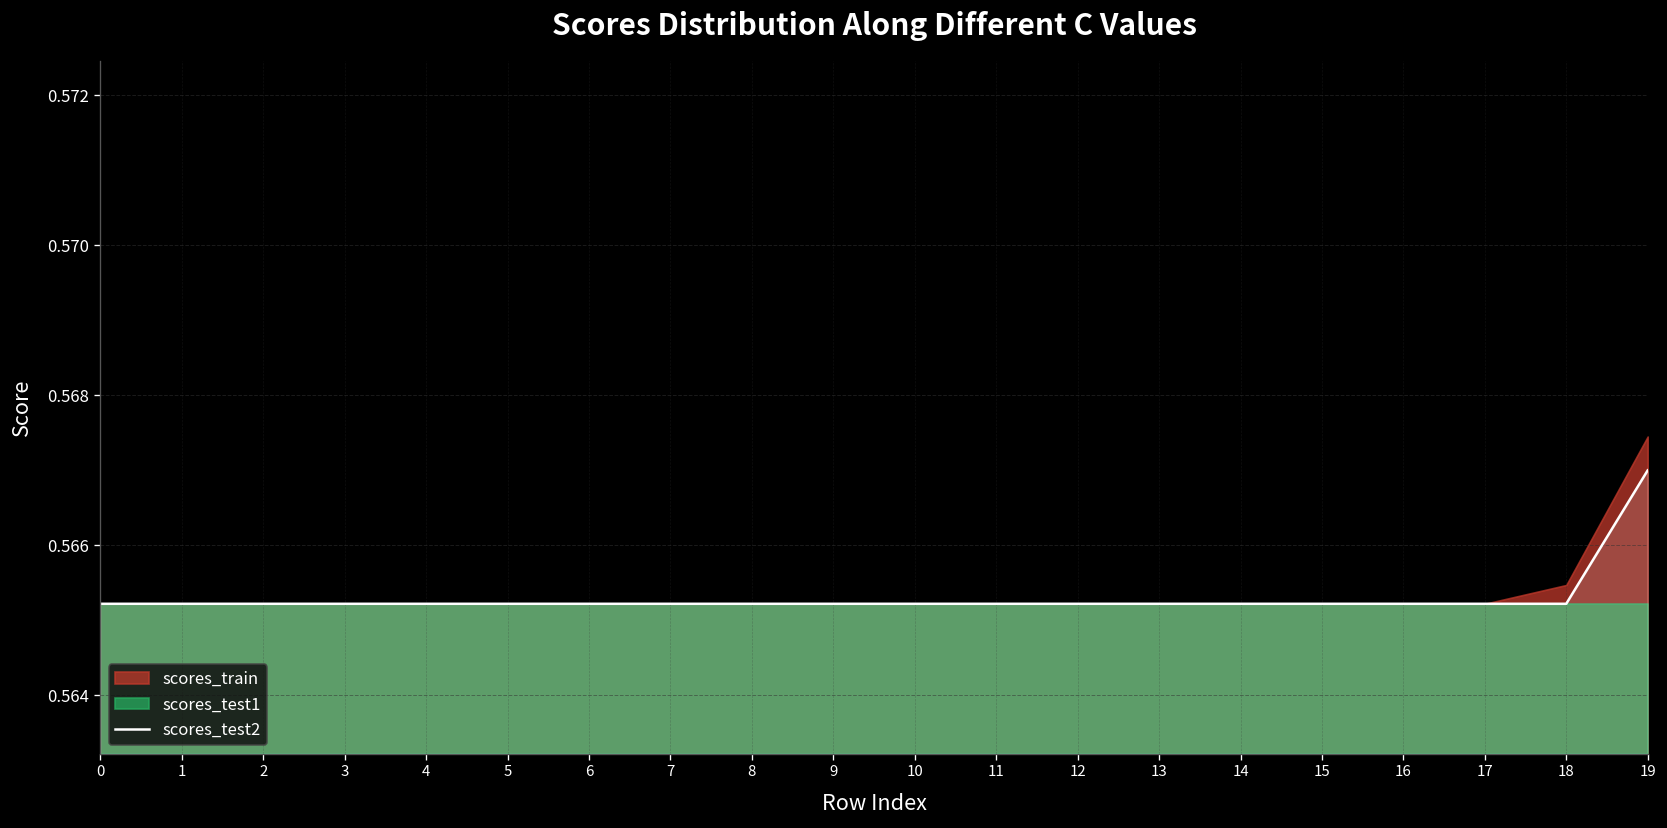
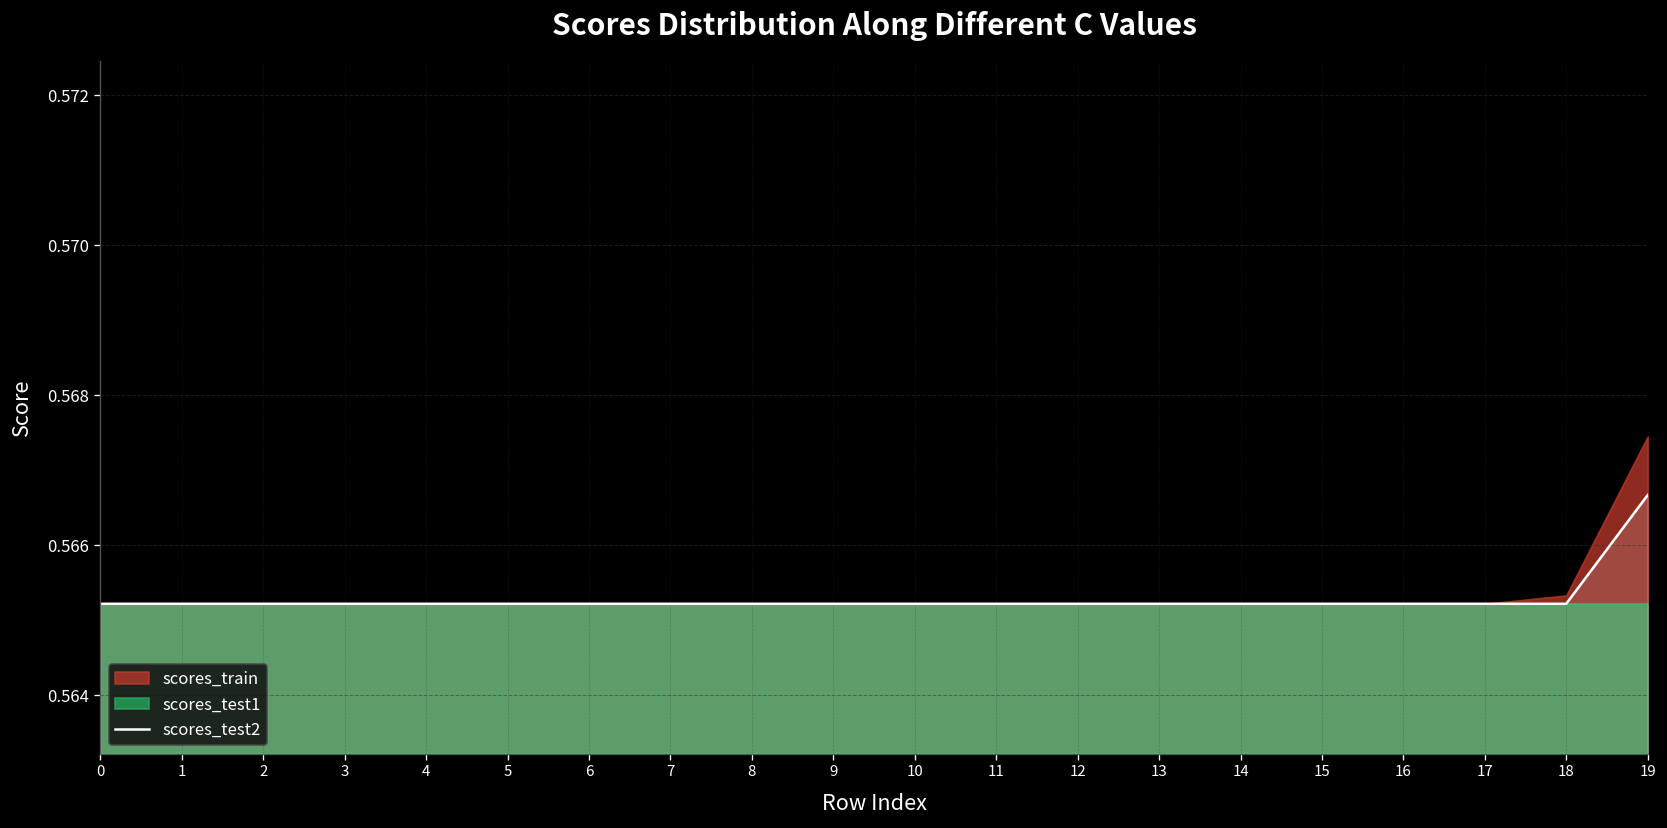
  {
    "scores_train": {
-     "18": 0.5655,
+     "18": 0.5653,
      "19": 0.5674
    },
    "scores_test2": {
-     "19": 0.5670
+     "19": 0.5667
    },
    "scores_test1": {
      "19": 0.5652
    }
  }
